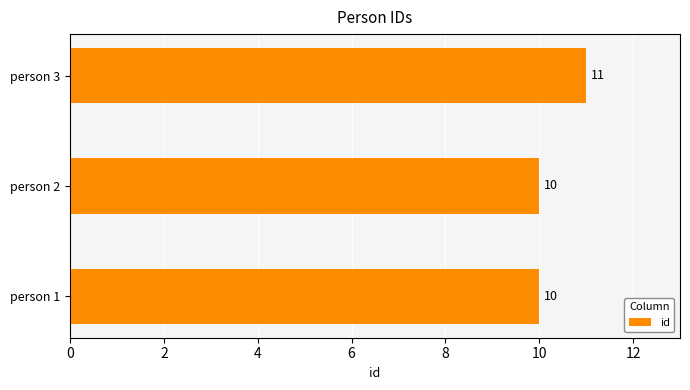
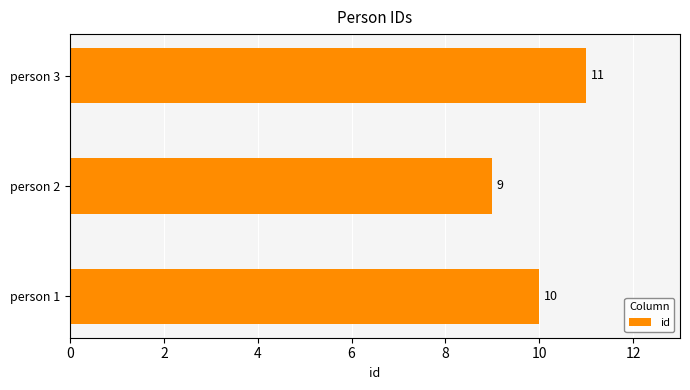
  {
    "person 3": 11,
-   "person 2": 10,
+   "person 2": 9,
    "person 1": 10
  }
